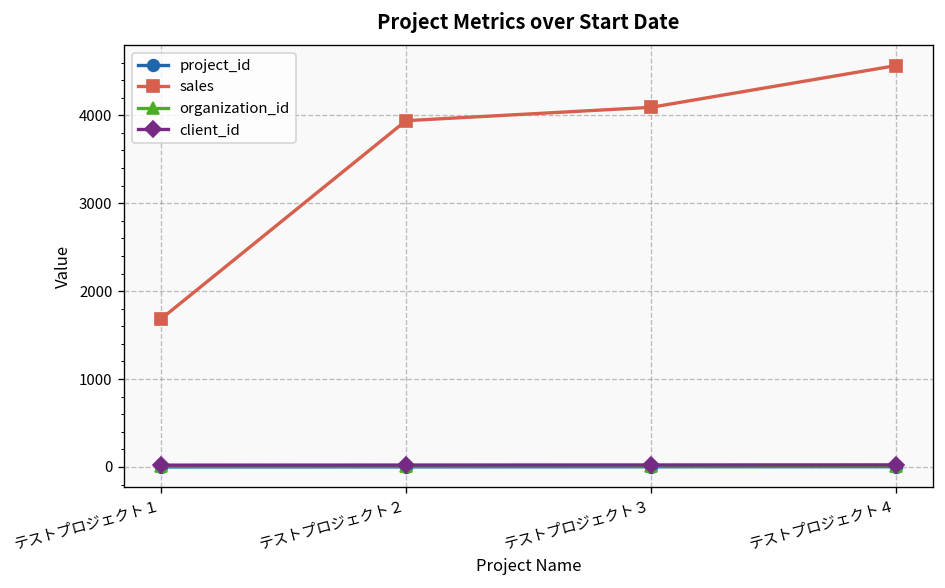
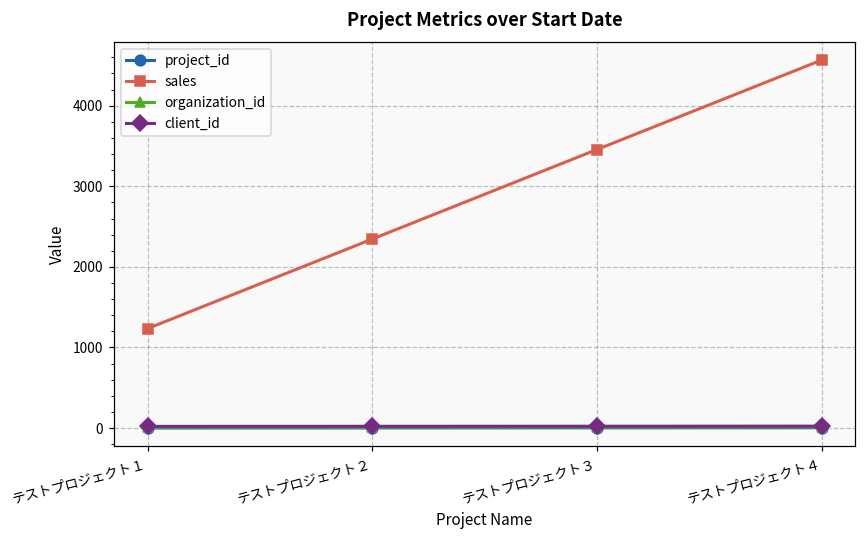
  {
    "sales": {
-     "テストプロジェクト１": 1700,
-     "テストプロジェクト２": 3900,
-     "テストプロジェクト３": 4100,
+     "テストプロジェクト１": 1200,
+     "テストプロジェクト２": 2300,
+     "テストプロジェクト３": 3500,
      "テストプロジェクト４": 4600
    }
  }
